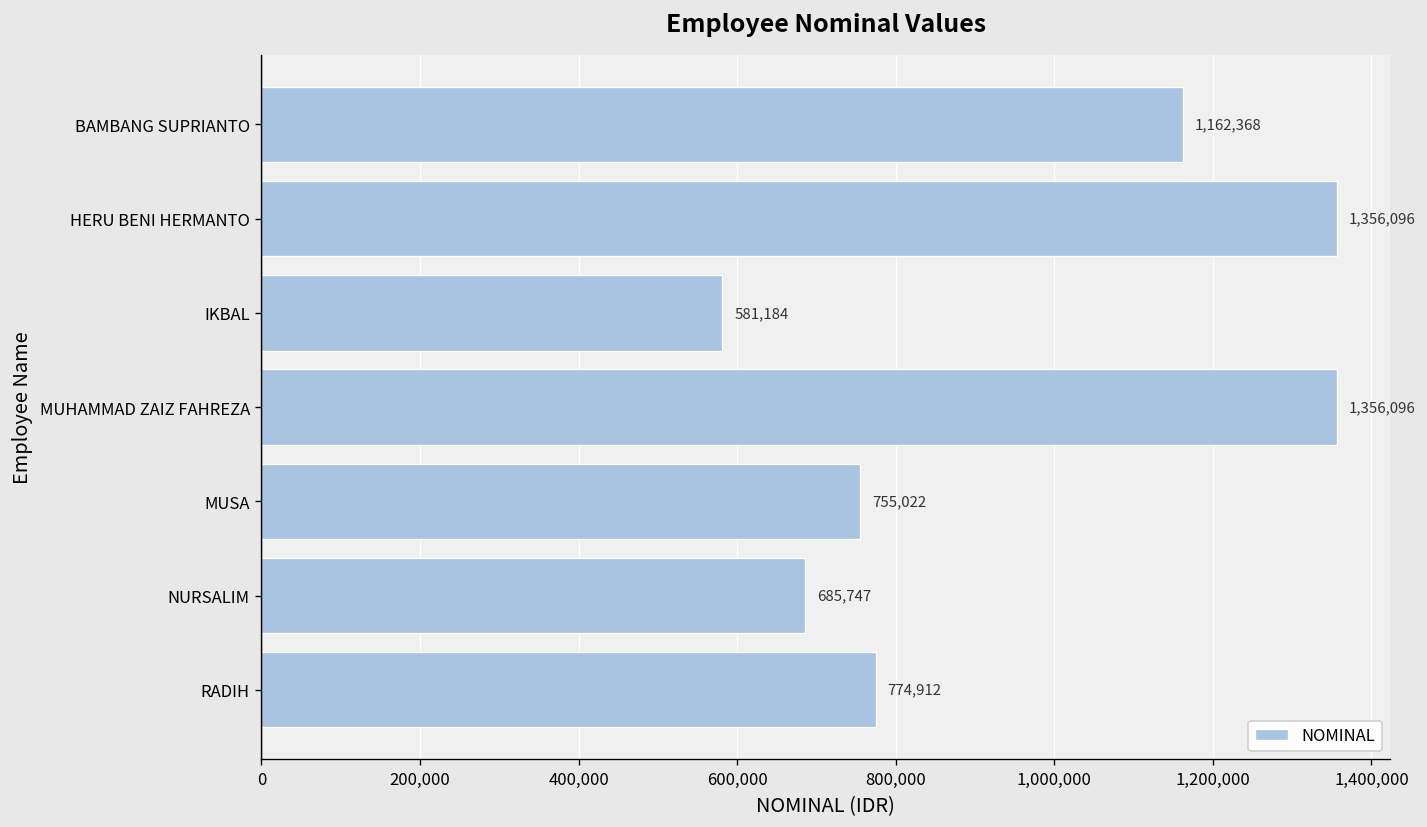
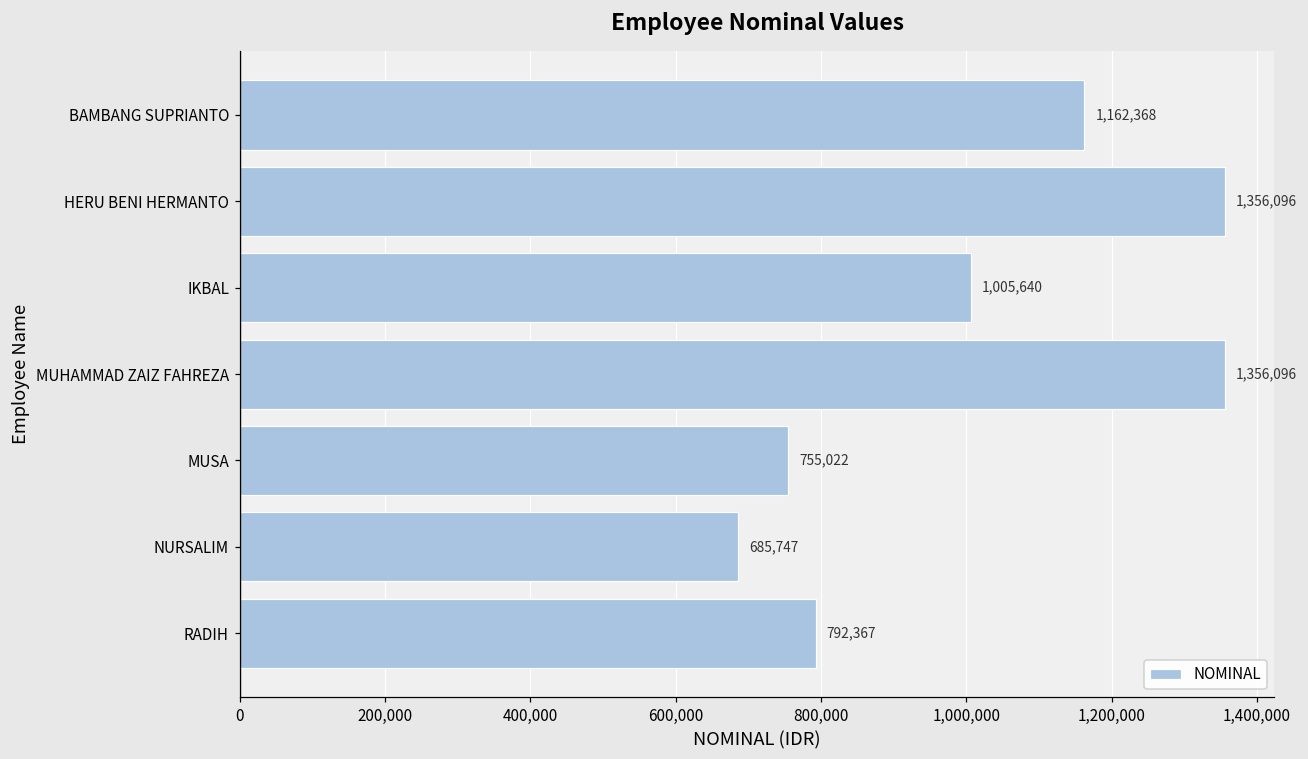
  {
    "BAMBANG SUPRIANTO": "1,162,368",
    "HERU BENI HERMANTO": "1,356,096",
-   "IKBAL": "581,184",
+   "IKBAL": "1,005,640",
    "MUHAMMAD ZAIZ FAHREZA": "1,356,096",
    "MUSA": "755,022",
    "NURSALIM": "685,747",
-   "RADIH": "774,912"
+   "RADIH": "792,367"
  }
